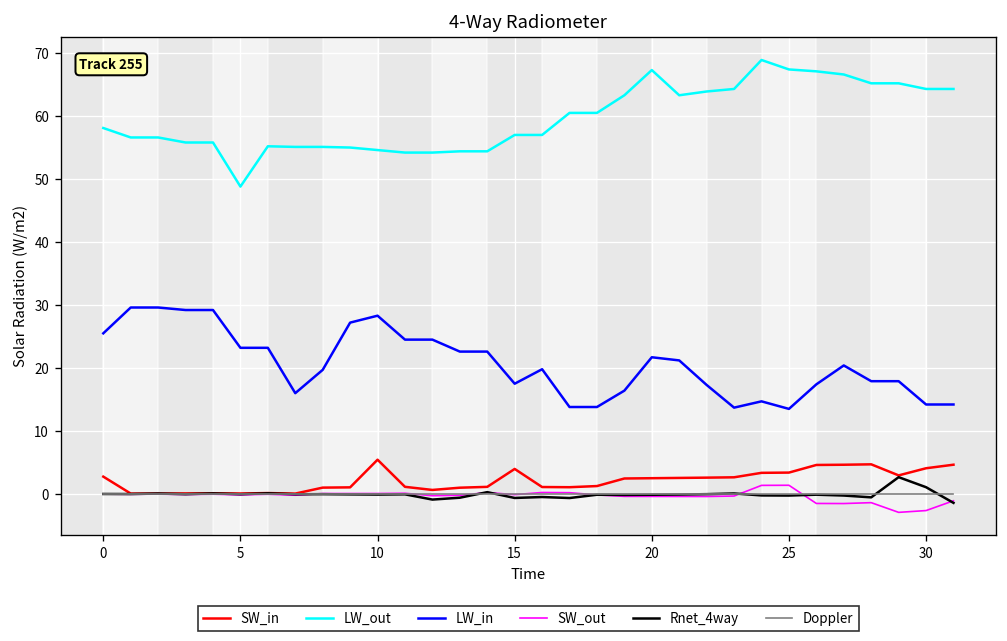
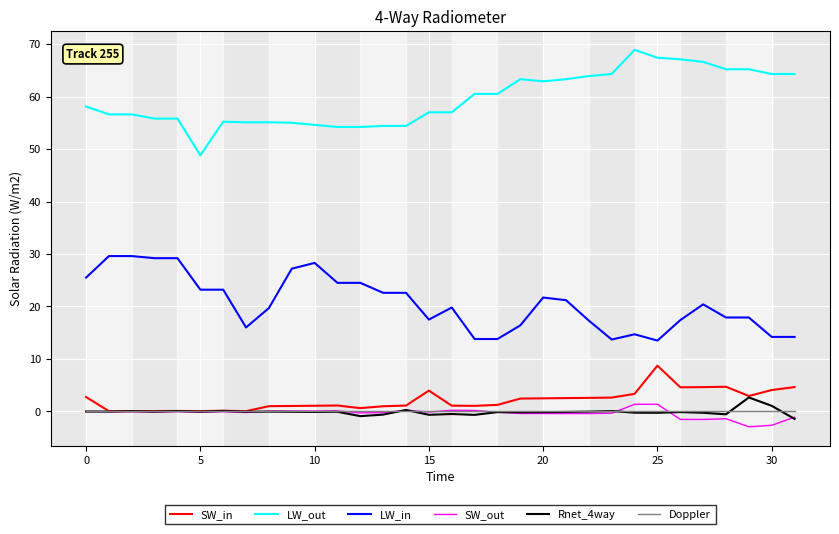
  {
    "SW_in": {
      "0": 3,
-     "10": 5,
+     "10": 1,
      "15": 4,
      "20": 2,
-     "25": 3,
+     "25": 9,
      "30": 4
    },
    "LW_out": {
      "0": 58,
      "5": 49,
      "10": 55,
      "15": 57,
-     "20": 67,
+     "20": 63,
      "25": 67,
      "30": 64
    },
    "LW_in": {
      "0": 26,
      "5": 23,
      "10": 28,
      "15": 18,
      "20": 22,
      "25": 14,
      "30": 14
    },
    "SW_out": {
      "25": 1,
      "30": -3
    },
    "Rnet_4way": {
      "15": -1,
      "30": 1
    },
    "Doppler": {
      "30": 0
    }
  }
